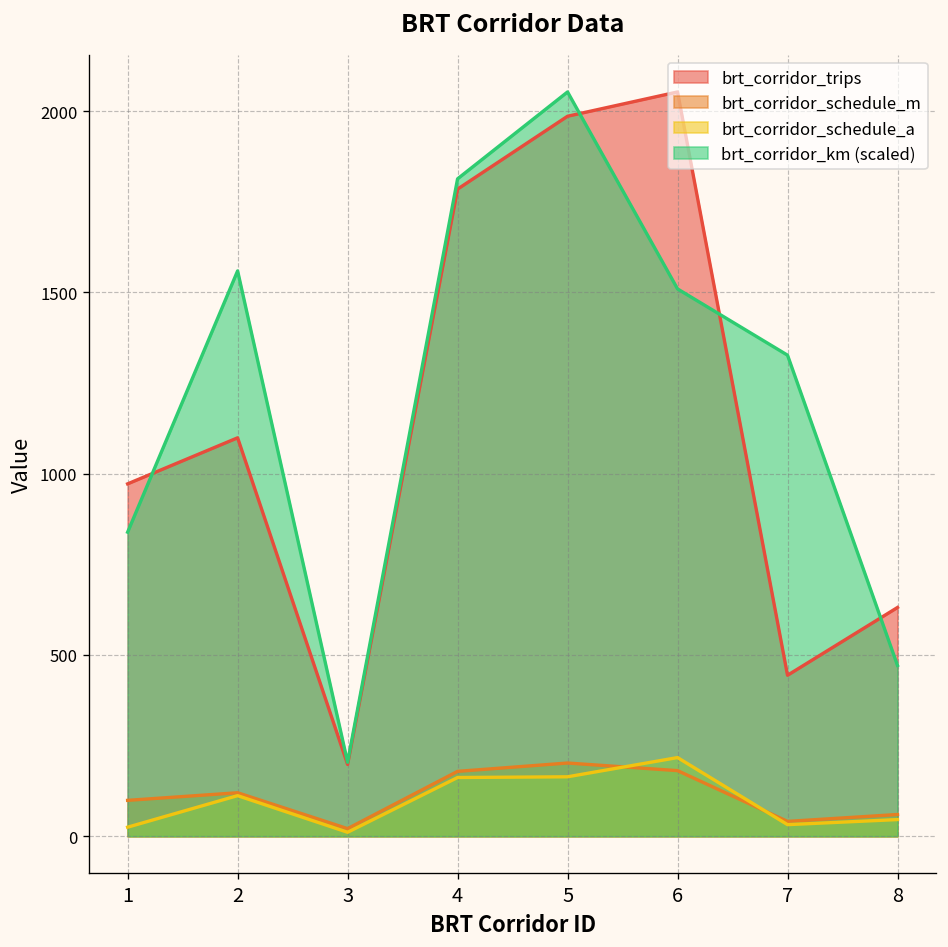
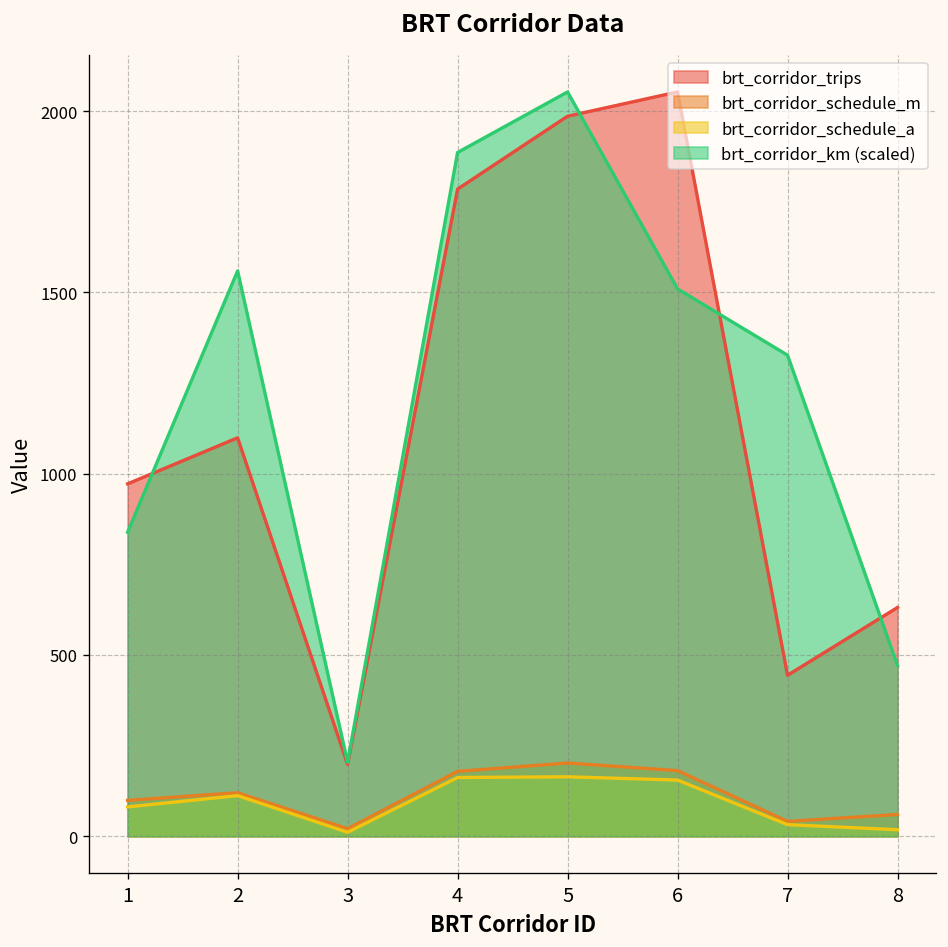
  {
    "brt_corridor_schedule_a": {
-     "1": 30,
+     "1": 80,
      "3": 10,
      "4": 160,
      "5": 160,
-     "6": 220,
+     "6": 160,
      "7": 30,
-     "8": 50
+     "8": 20
    },
    "brt_corridor_km (scaled)": {
      "1": 840,
      "2": 1560,
-     "4": 1810,
+     "4": 1890,
      "5": 2050,
      "6": 1510,
      "7": 1330,
      "8": 470
    }
  }
